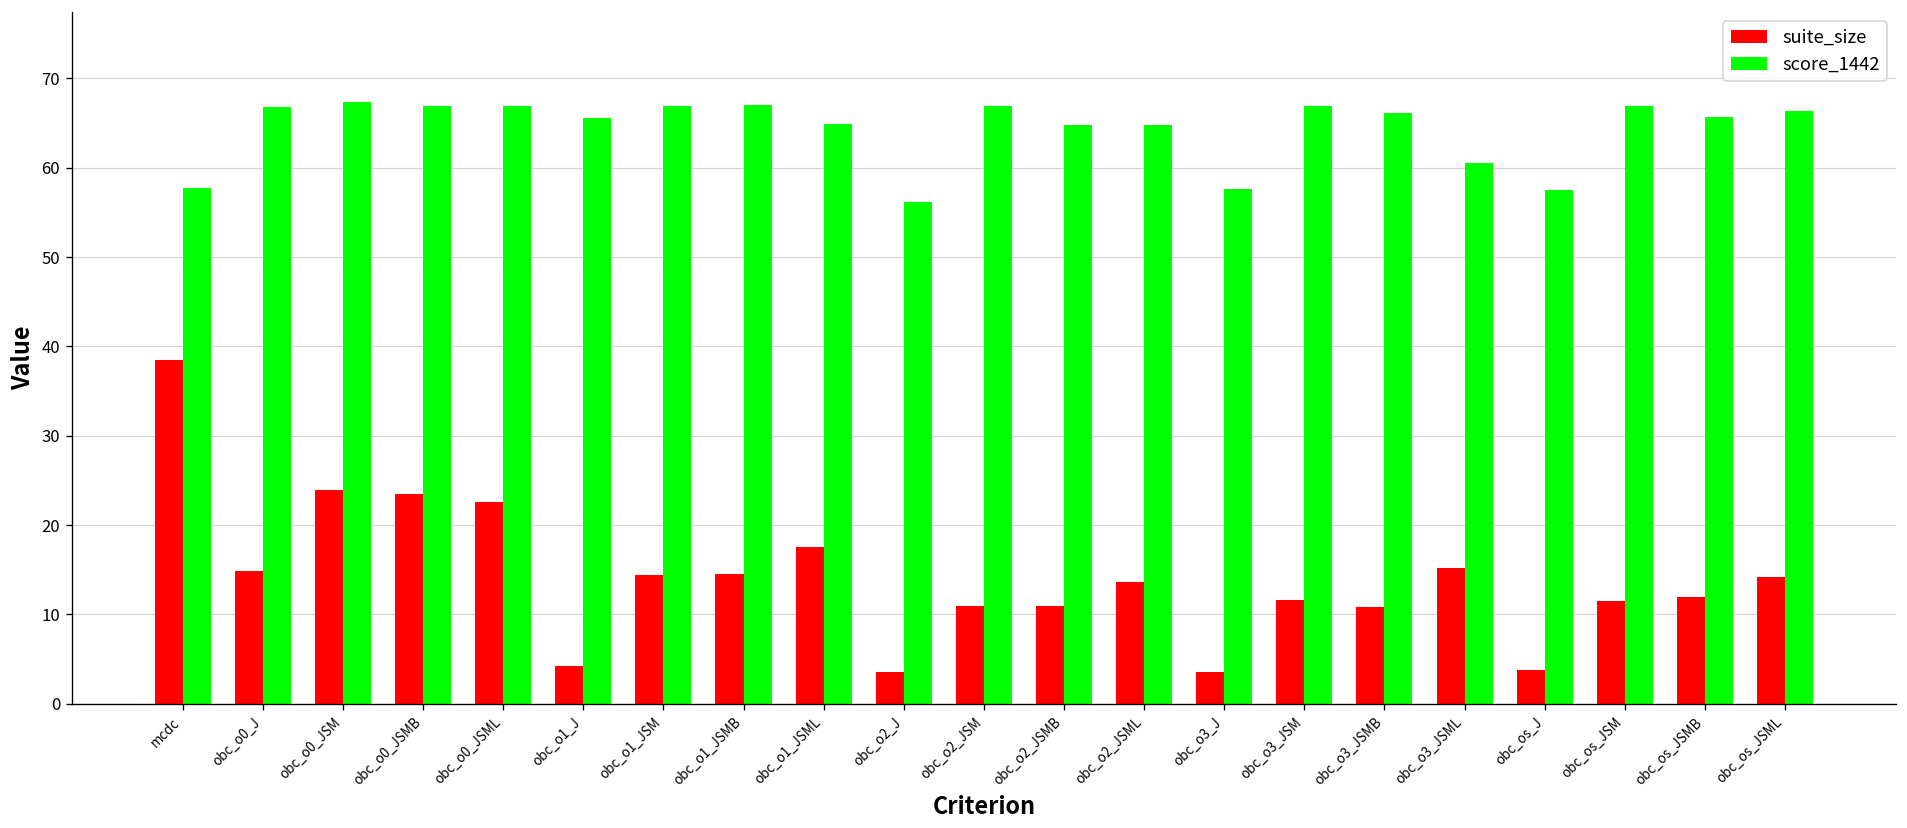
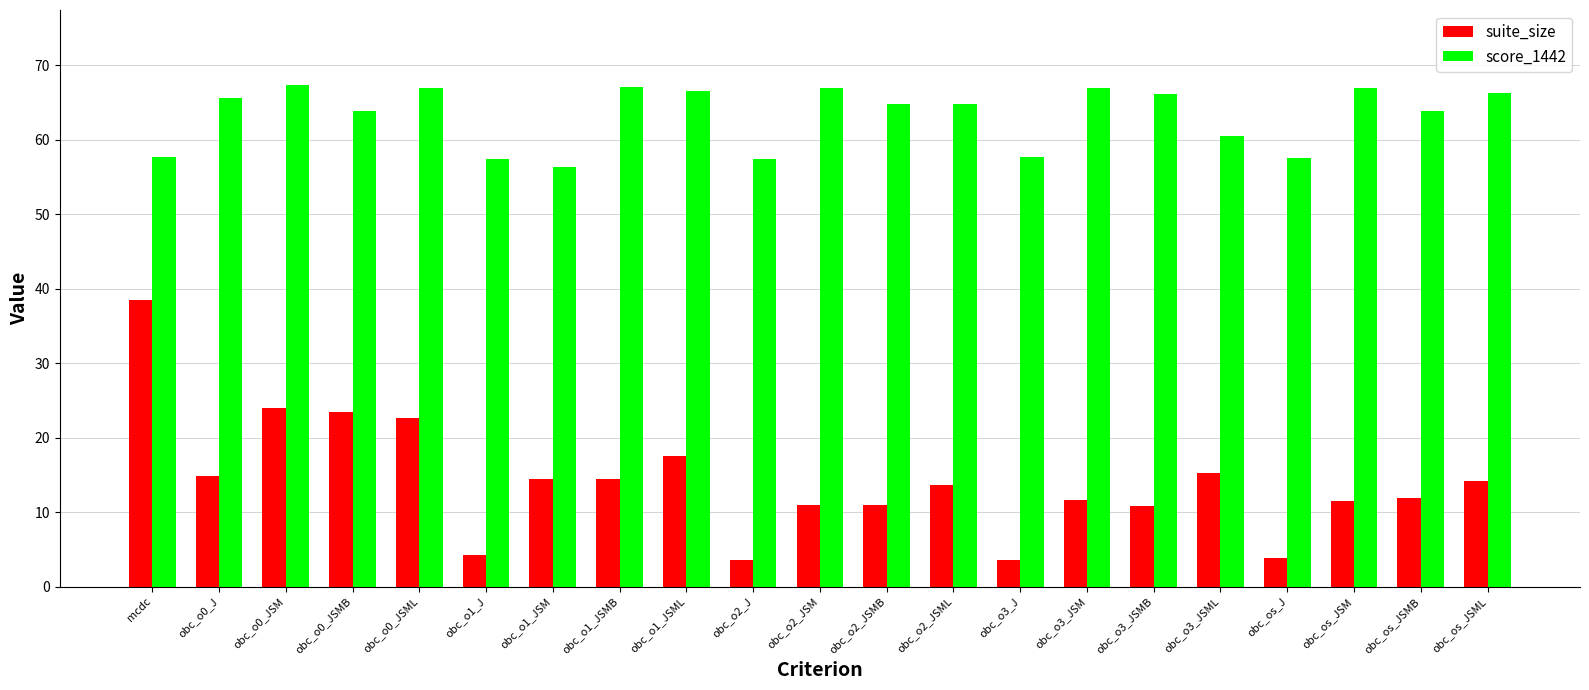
  {
    "suite_size": {
      "mcdc": 39,
      "obc_o0_J": 15,
      "obc_o0_JSM": 24,
      "obc_o0_JSMB": 23,
      "obc_o0_JSML": 23,
      "obc_o1_J": 4,
      "obc_o1_JSM": 14,
      "obc_o1_JSMB": 14,
      "obc_o1_JSML": 18,
      "obc_o2_J": 4,
      "obc_o2_JSM": 11,
      "obc_o2_JSMB": 11,
      "obc_o2_JSML": 14,
      "obc_o3_J": 4,
      "obc_o3_JSM": 12,
      "obc_o3_JSMB": 11,
      "obc_o3_JSML": 15,
      "obc_os_J": 4,
      "obc_os_JSM": 11,
      "obc_os_JSMB": 12,
      "obc_os_JSML": 14
    },
    "score_1442": {
      "mcdc": 58,
-     "obc_o0_J": 67,
+     "obc_o0_J": 66,
      "obc_o0_JSM": 67,
-     "obc_o0_JSMB": 67,
+     "obc_o0_JSMB": 64,
      "obc_o0_JSML": 67,
-     "obc_o1_J": 66,
-     "obc_o1_JSM": 67,
+     "obc_o1_J": 57,
+     "obc_o1_JSM": 56,
      "obc_o1_JSMB": 67,
-     "obc_o1_JSML": 65,
-     "obc_o2_J": 56,
+     "obc_o1_JSML": 67,
+     "obc_o2_J": 57,
      "obc_o2_JSM": 67,
      "obc_o2_JSMB": 65,
      "obc_o2_JSML": 65,
      "obc_o3_J": 58,
      "obc_o3_JSM": 67,
      "obc_o3_JSMB": 66,
      "obc_o3_JSML": 61,
      "obc_os_J": 58,
      "obc_os_JSM": 67,
-     "obc_os_JSMB": 66,
+     "obc_os_JSMB": 64,
      "obc_os_JSML": 66
    }
  }
